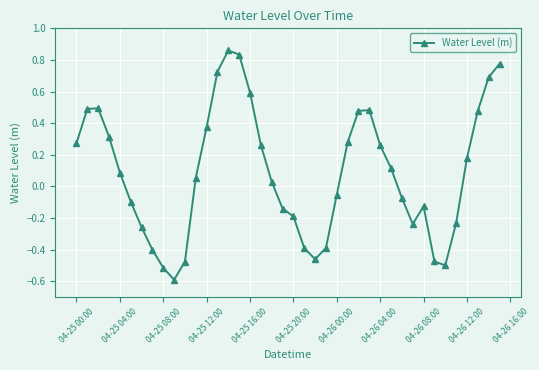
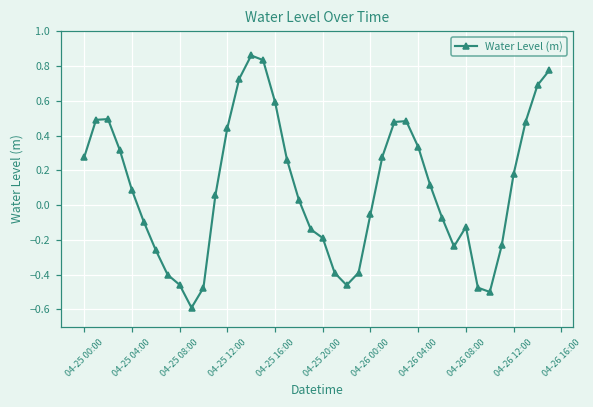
  {
    "04-25 00:00": 0.27,
    "04-25 04:00": 0.09,
-   "04-25 08:00": -0.51,
-   "04-25 12:00": 0.38,
+   "04-25 08:00": -0.46,
+   "04-25 12:00": 0.44,
    "04-25 16:00": 0.59,
    "04-25 20:00": -0.19,
    "04-26 00:00": -0.05,
-   "04-26 04:00": 0.26,
+   "04-26 04:00": 0.33,
    "04-26 08:00": -0.13,
    "04-26 12:00": 0.18
  }
